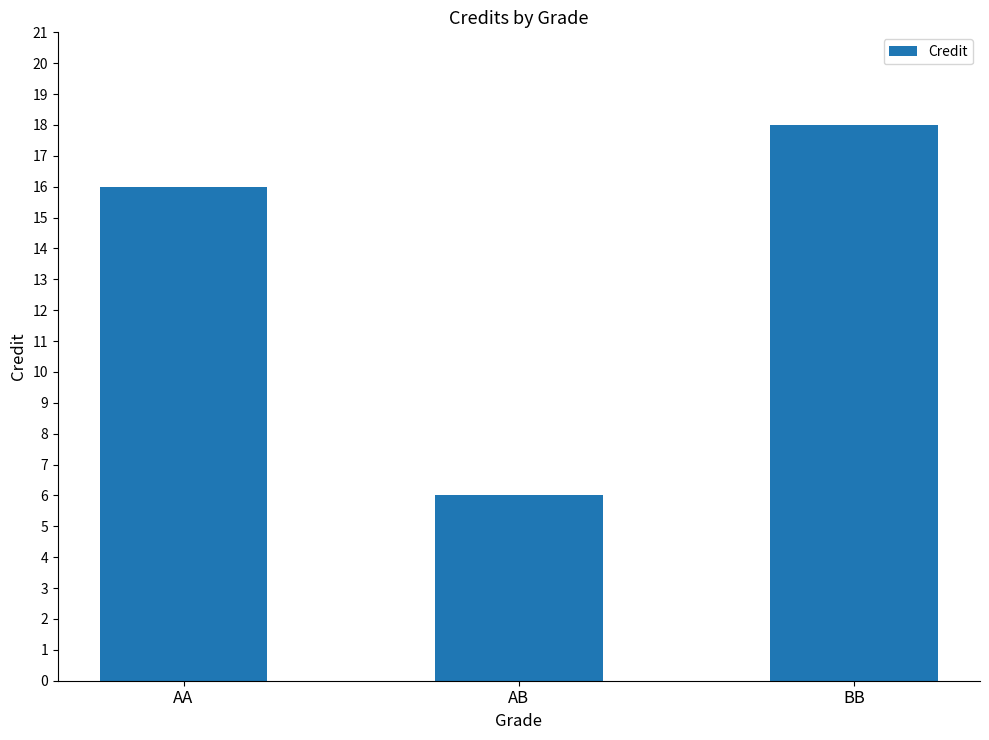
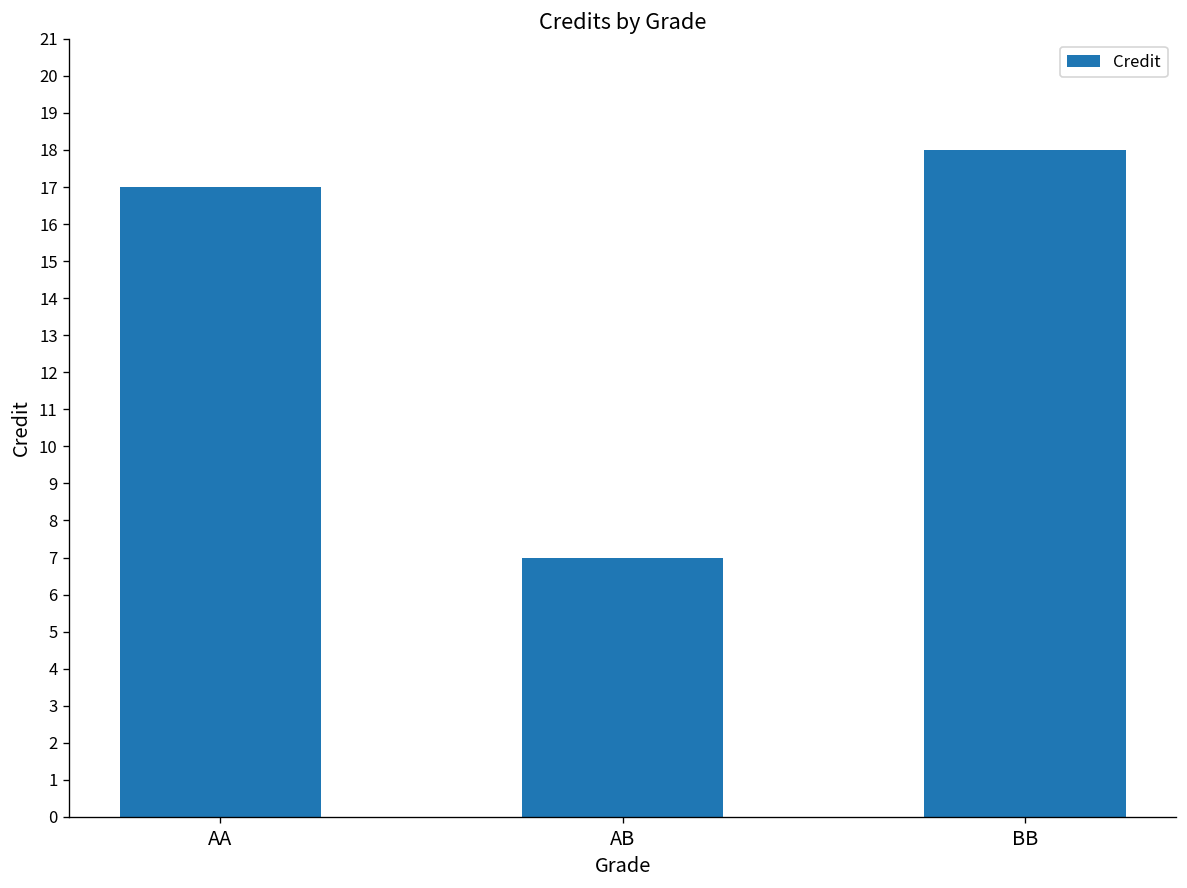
  {
-   "AA": 16,
-   "AB": 6,
+   "AA": 17,
+   "AB": 7,
    "BB": 18
  }
